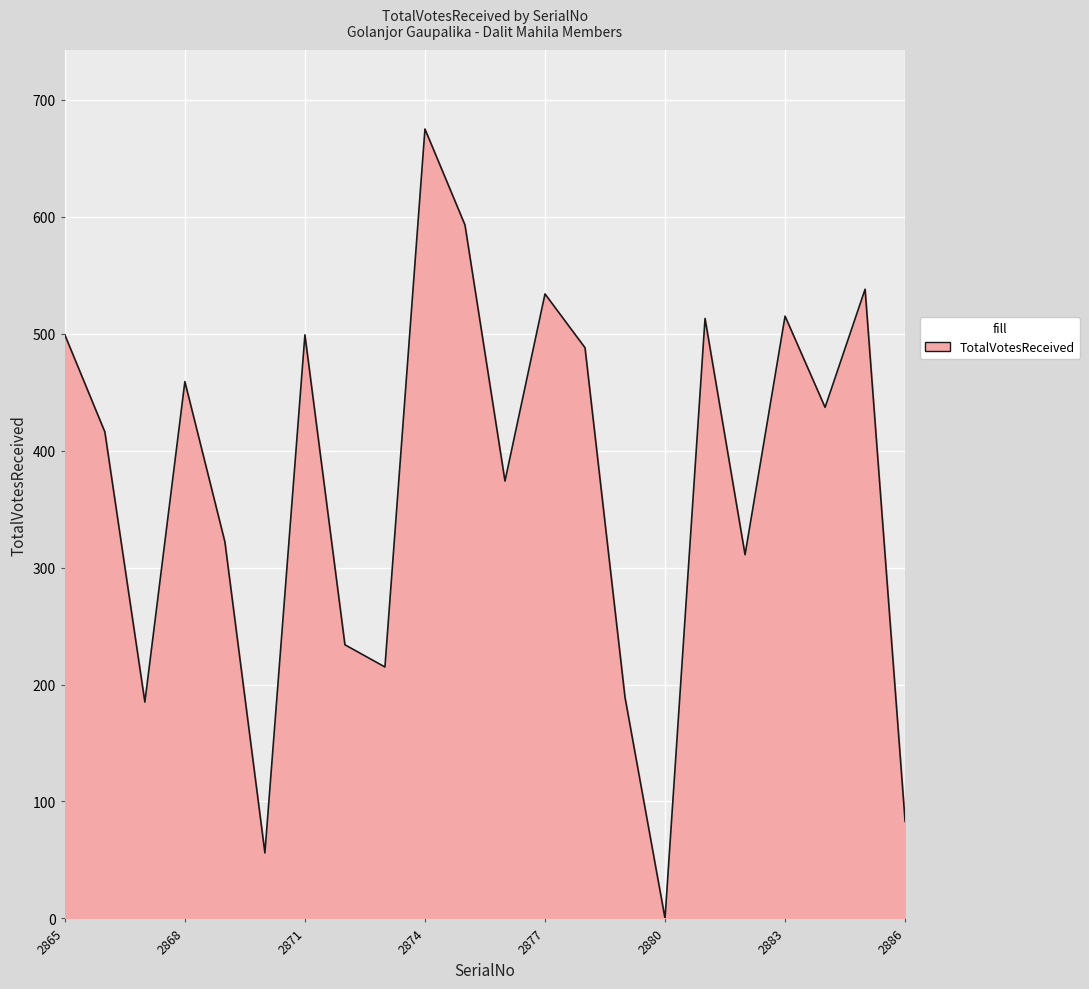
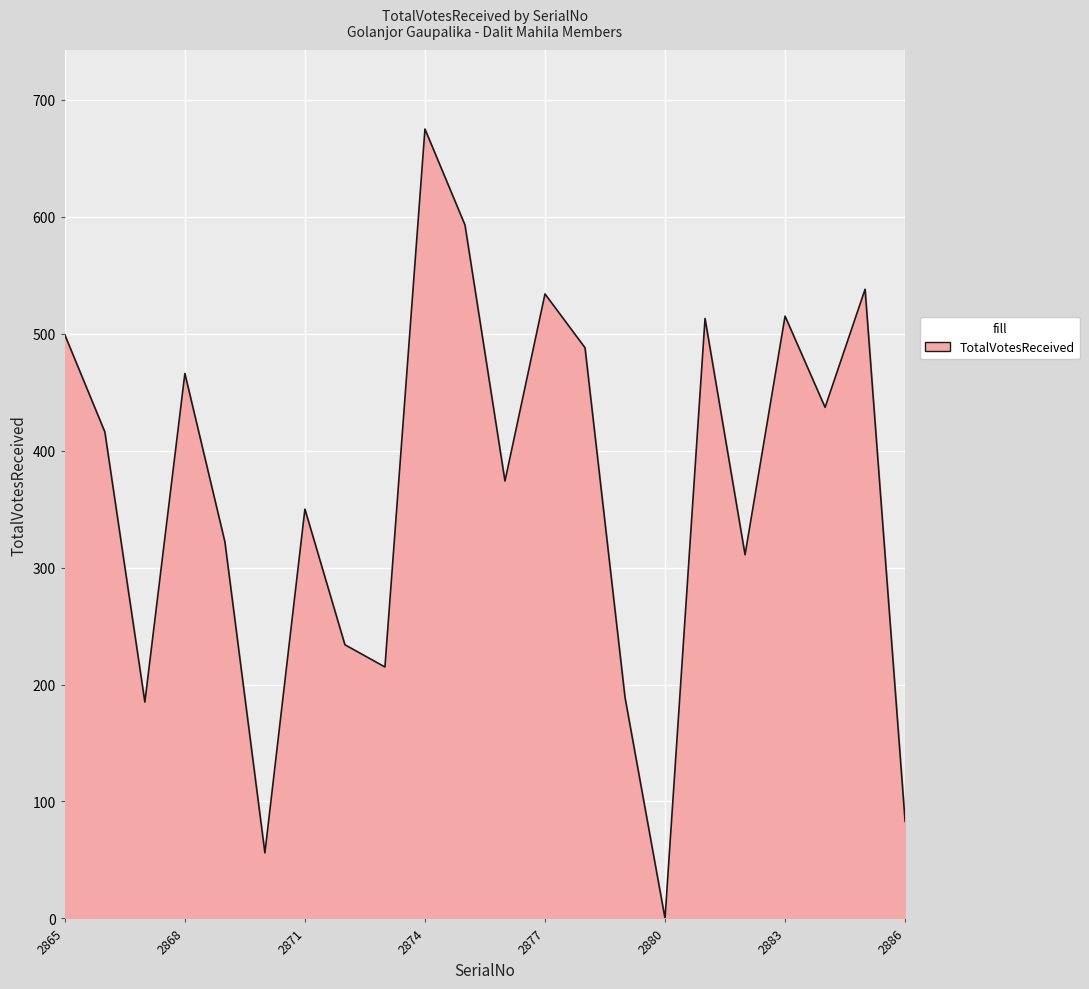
  {
    "2865": 499,
-   "2868": 459,
-   "2871": 499,
+   "2868": 466,
+   "2871": 350,
    "2874": 675,
    "2877": 534,
    "2880": 0,
    "2883": 515,
    "2886": 83
  }
